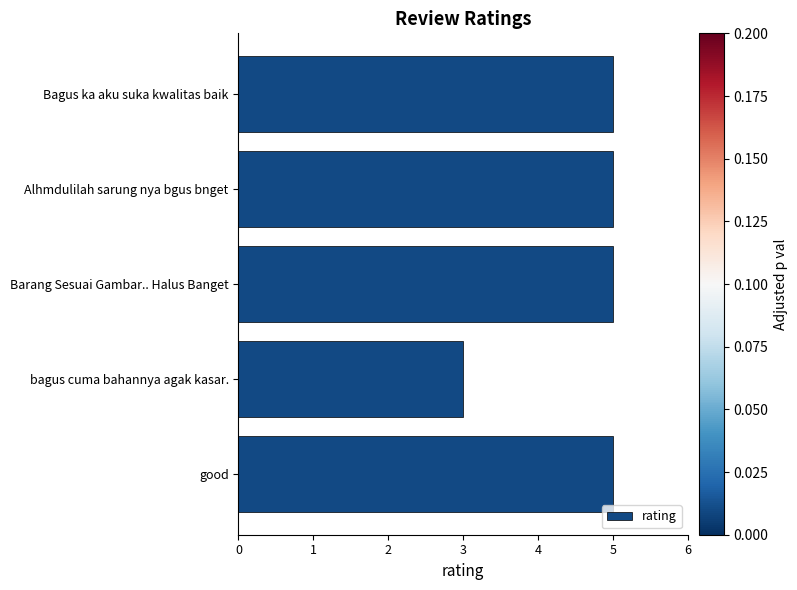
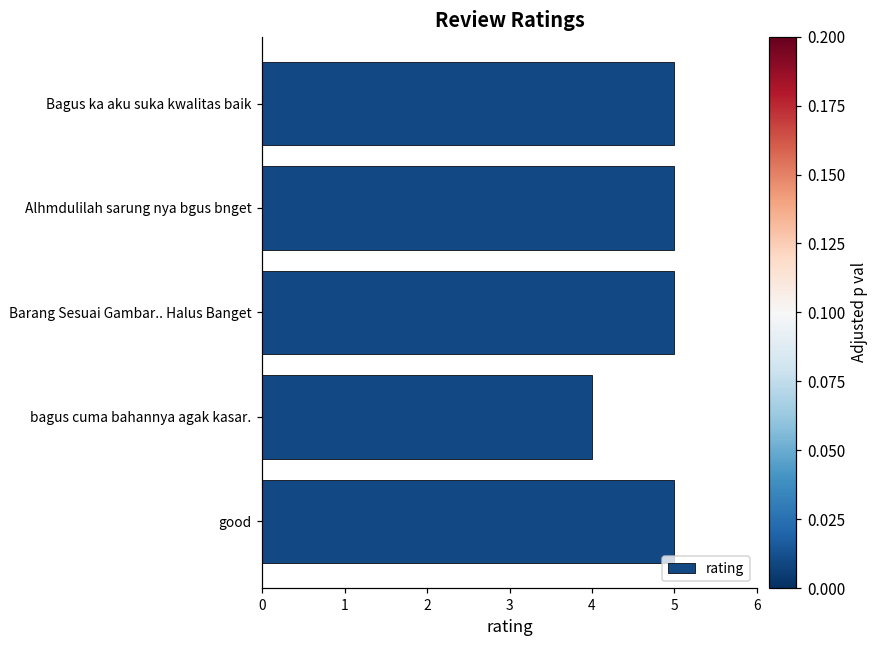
  {
    "Bagus ka aku suka kwalitas baik": 5,
    "Alhmdulilah sarung nya bgus bnget": 5,
    "Barang Sesuai Gambar.. Halus Banget": 5,
-   "bagus cuma bahannya agak kasar.": 3,
+   "bagus cuma bahannya agak kasar.": 4,
    "good": 5
  }
